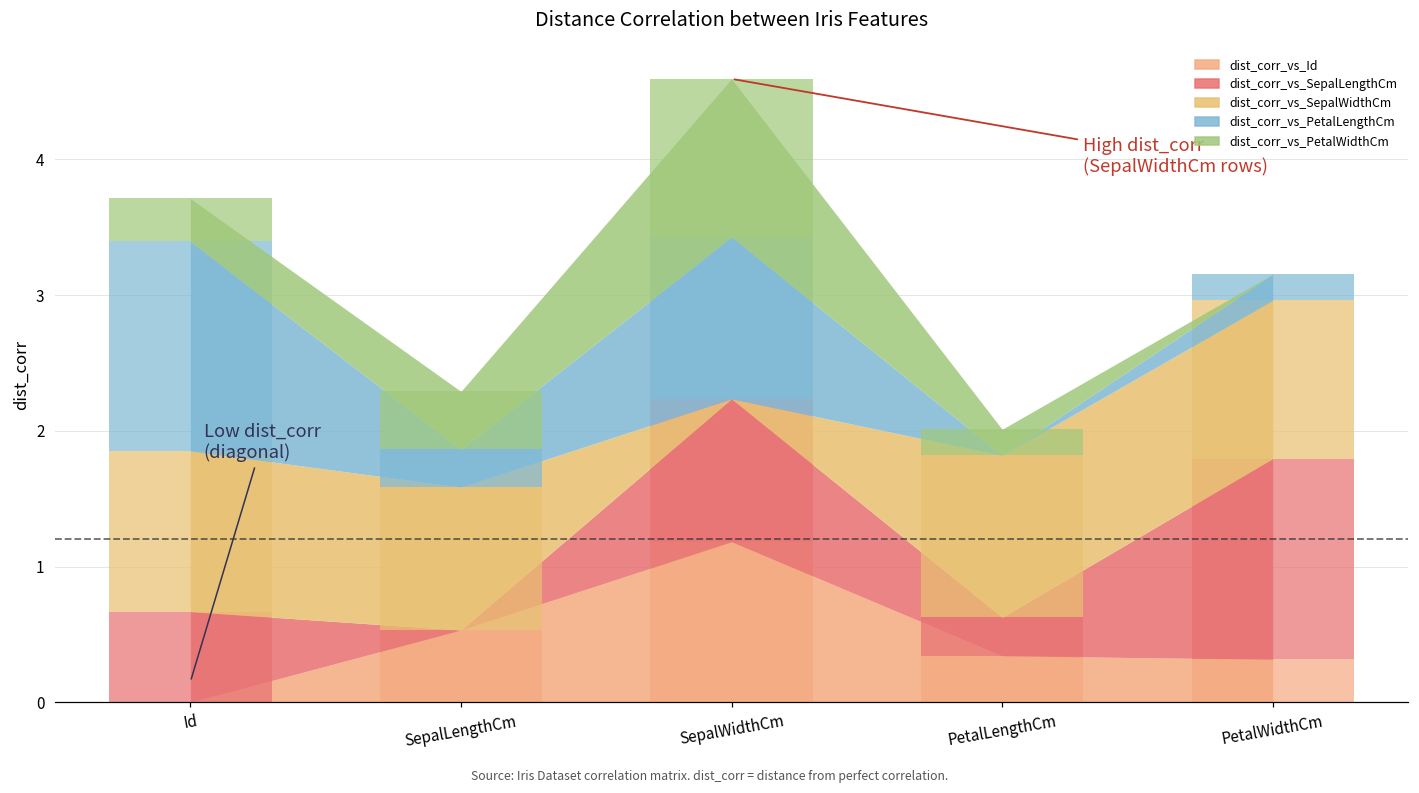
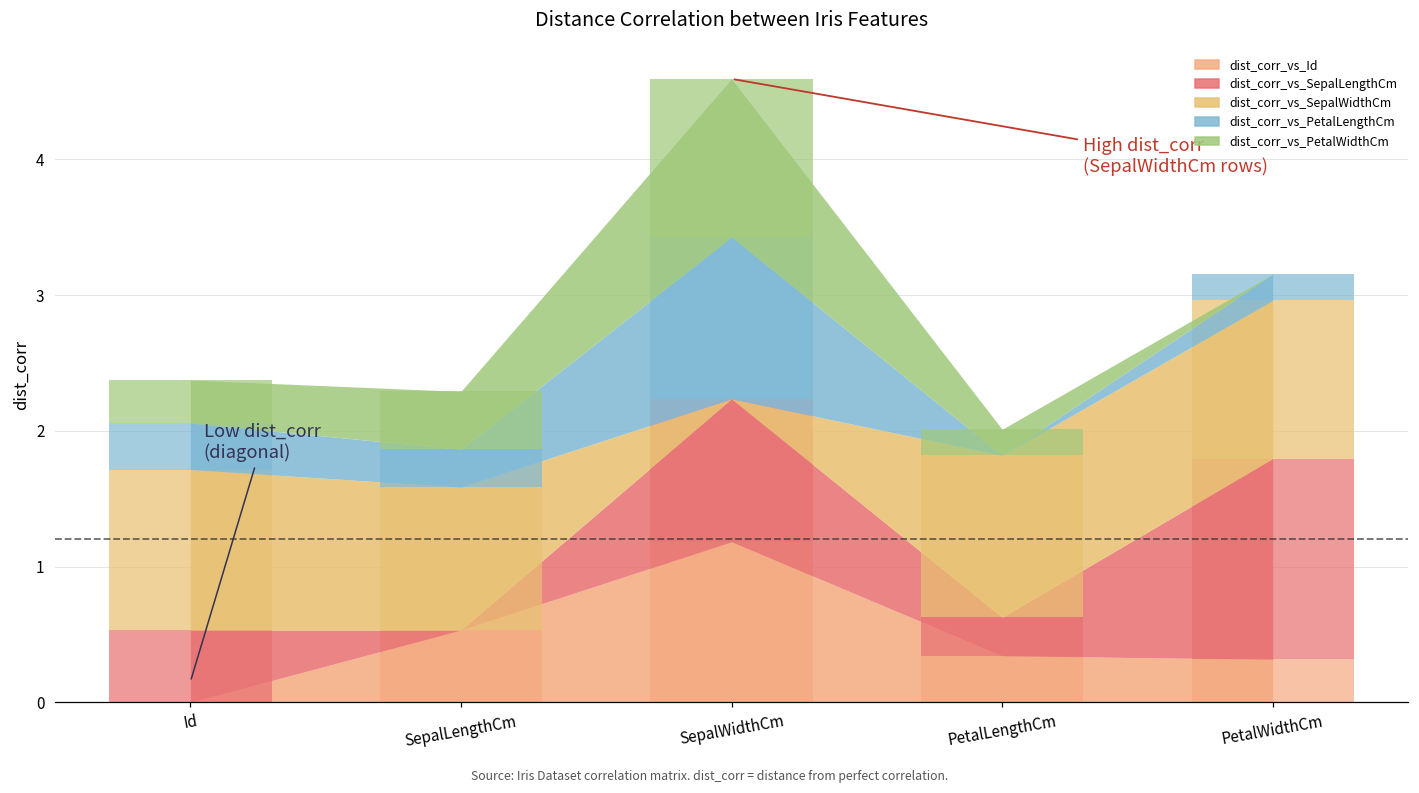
  {
    "dist_corr_vs_SepalLengthCm": {
-     "Id": 0.67,
+     "Id": 0.53,
      "SepalLengthCm": 0.00,
      "SepalWidthCm": 1.05,
      "PetalLengthCm": 0.28,
      "PetalWidthCm": 1.48
    },
    "dist_corr_vs_PetalLengthCm": {
-     "Id": 1.54,
+     "Id": 0.34,
      "SepalLengthCm": 0.28,
      "SepalWidthCm": 1.19,
      "PetalLengthCm": 0.00,
      "PetalWidthCm": 0.19
    },
    "dist_corr_vs_PetalWidthCm": {
      "Id": 0.32,
      "SepalLengthCm": 0.43,
      "SepalWidthCm": 1.16,
      "PetalLengthCm": 0.19,
      "PetalWidthCm": 0.00
    }
  }
